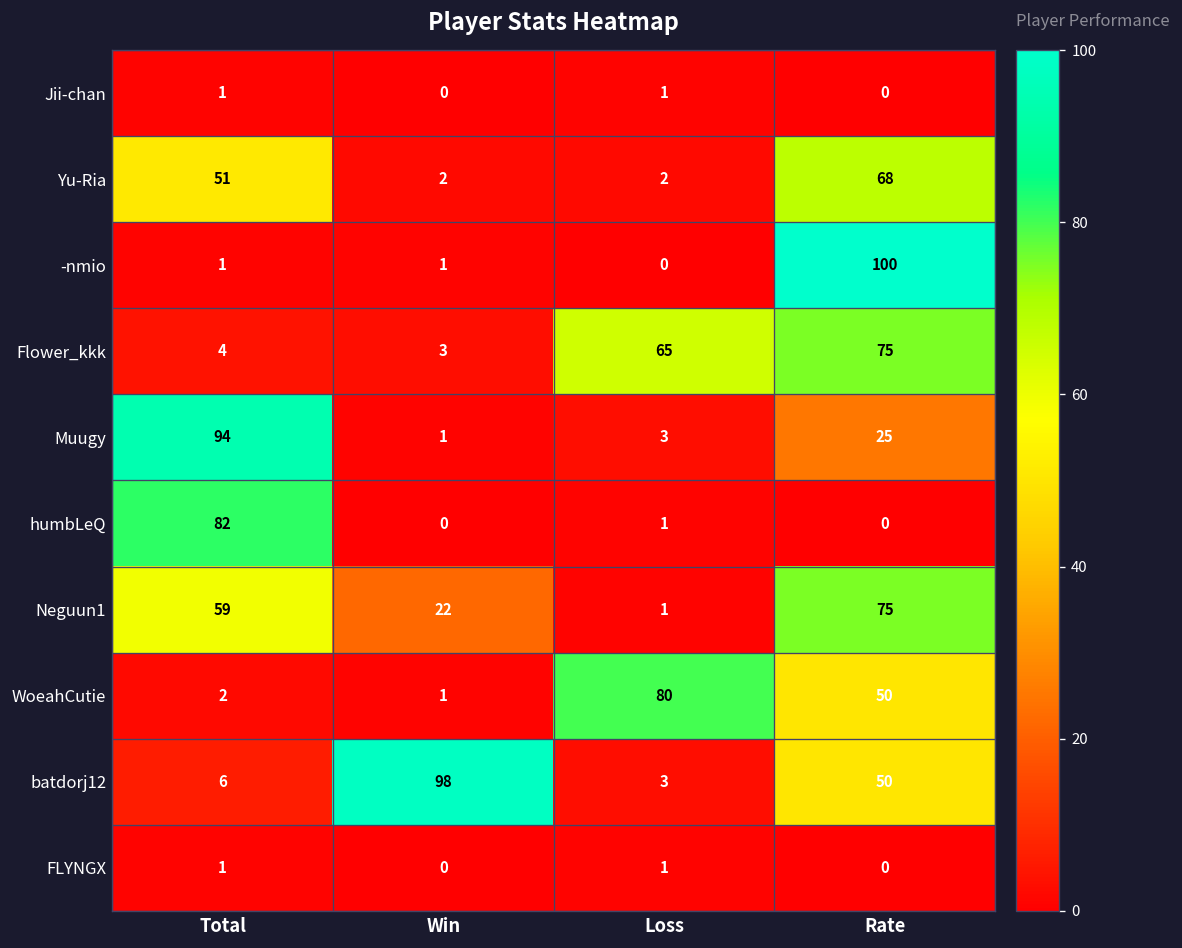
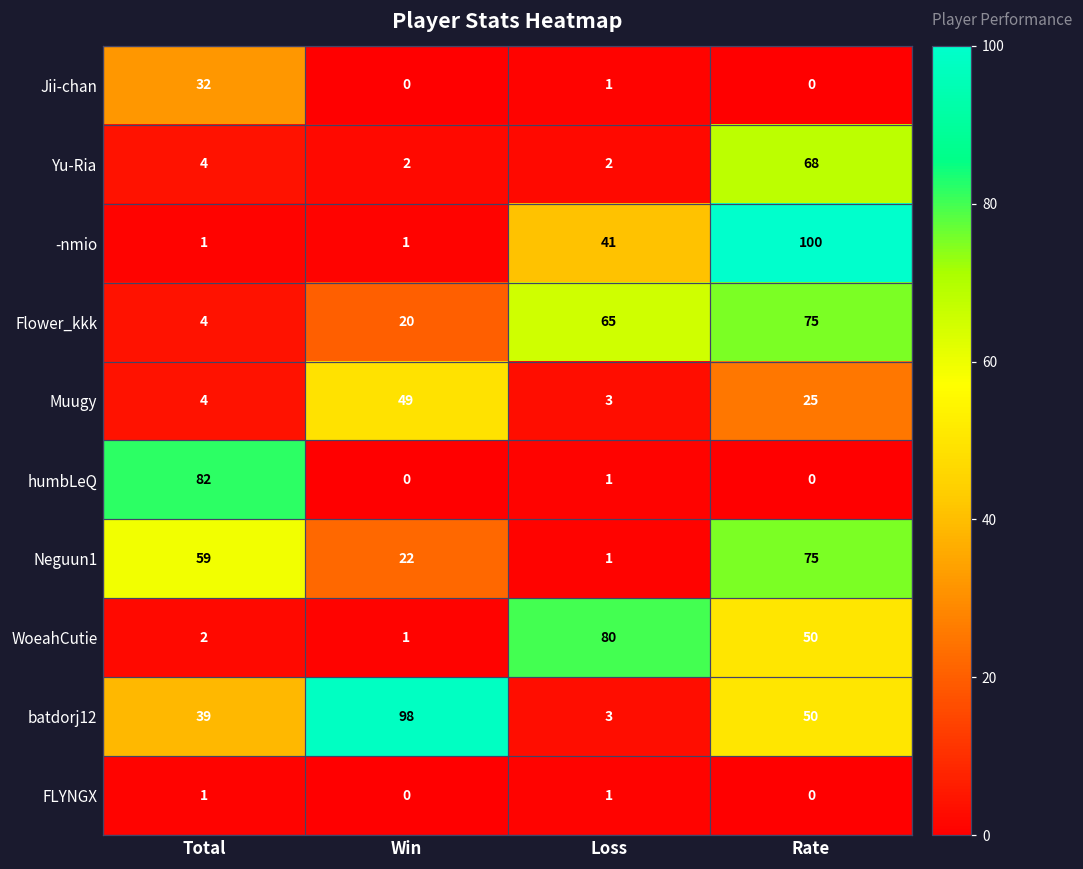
  {
    "Jii-chan": {
-     "Total": 1,
+     "Total": 32,
      "Win": 0,
      "Loss": 1,
      "Rate": 0
    },
    "Yu-Ria": {
-     "Total": 51,
+     "Total": 4,
      "Win": 2,
      "Loss": 2,
      "Rate": 68
    },
    "-nmio": {
      "Total": 1,
      "Win": 1,
-     "Loss": 0,
+     "Loss": 41,
      "Rate": 100
    },
    "Flower_kkk": {
      "Total": 4,
-     "Win": 3,
+     "Win": 20,
      "Loss": 65,
      "Rate": 75
    },
    "Muugy": {
-     "Total": 94,
-     "Win": 1,
+     "Total": 4,
+     "Win": 49,
      "Loss": 3,
      "Rate": 25
    },
    "humbLeQ": {
      "Total": 82,
      "Win": 0,
      "Loss": 1,
      "Rate": 0
    },
    "Neguun1": {
      "Total": 59,
      "Win": 22,
      "Loss": 1,
      "Rate": 75
    },
    "WoeahCutie": {
      "Total": 2,
      "Win": 1,
      "Loss": 80,
      "Rate": 50
    },
    "batdorj12": {
-     "Total": 6,
+     "Total": 39,
      "Win": 98,
      "Loss": 3,
      "Rate": 50
    },
    "FLYNGX": {
      "Total": 1,
      "Win": 0,
      "Loss": 1,
      "Rate": 0
    }
  }
